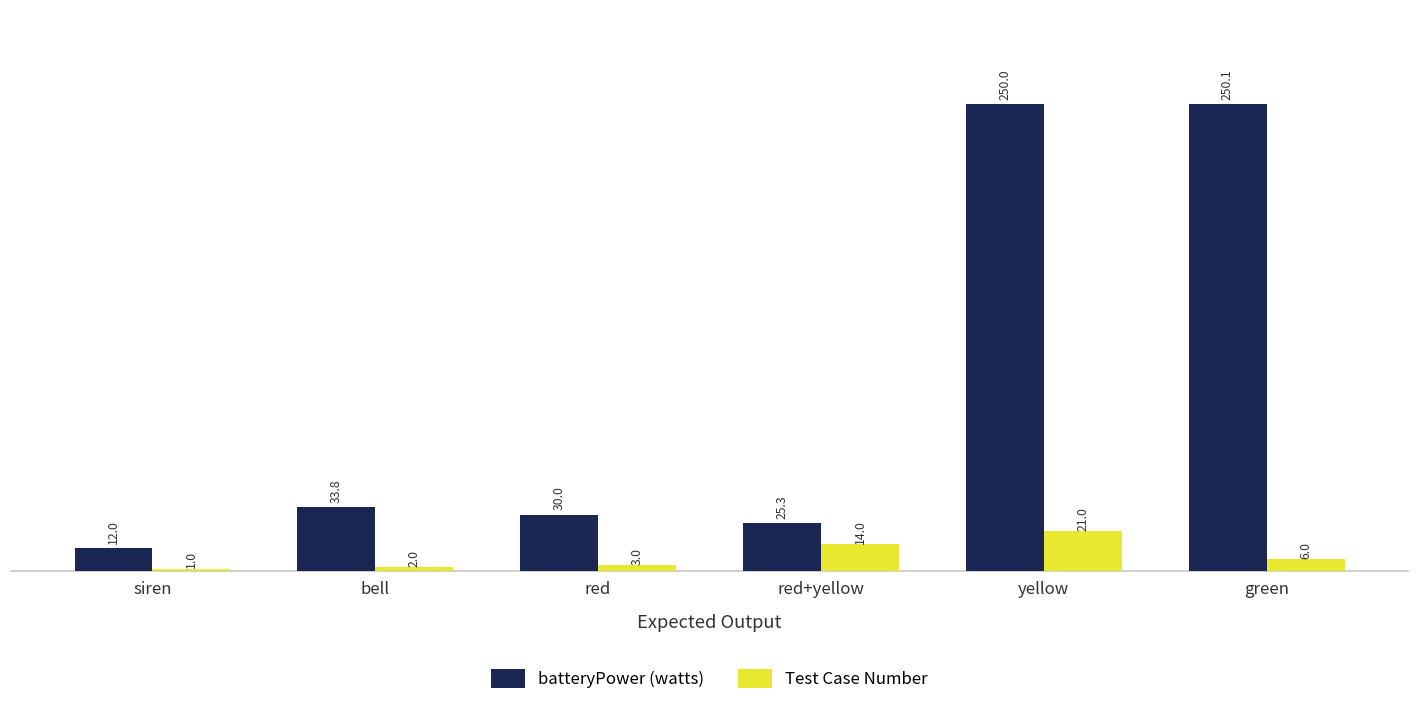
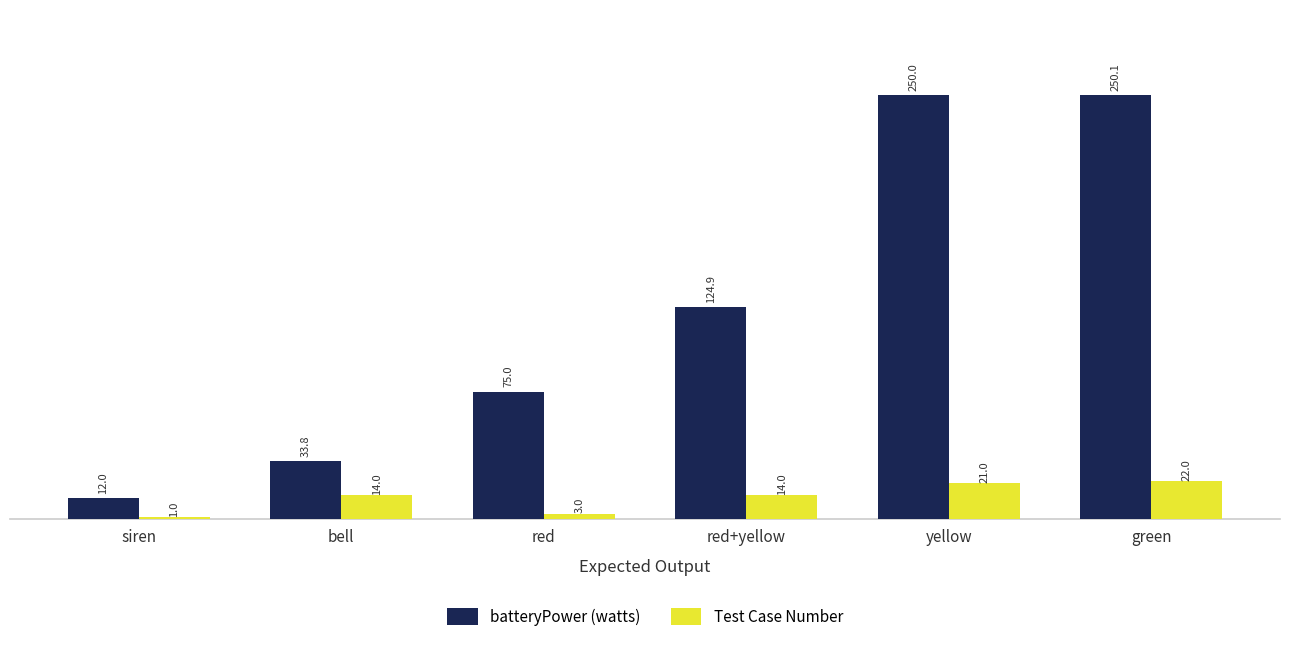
  {
    "batteryPower (watts)": {
      "siren": 12.0,
      "bell": 33.8,
-     "red": 30.0,
-     "red+yellow": 25.3,
+     "red": 75.0,
+     "red+yellow": 124.9,
      "yellow": 250.0,
      "green": 250.1
    },
    "Test Case Number": {
      "siren": 1.0,
-     "bell": 2.0,
+     "bell": 14.0,
      "red": 3.0,
      "red+yellow": 14.0,
      "yellow": 21.0,
-     "green": 6.0
+     "green": 22.0
    }
  }
